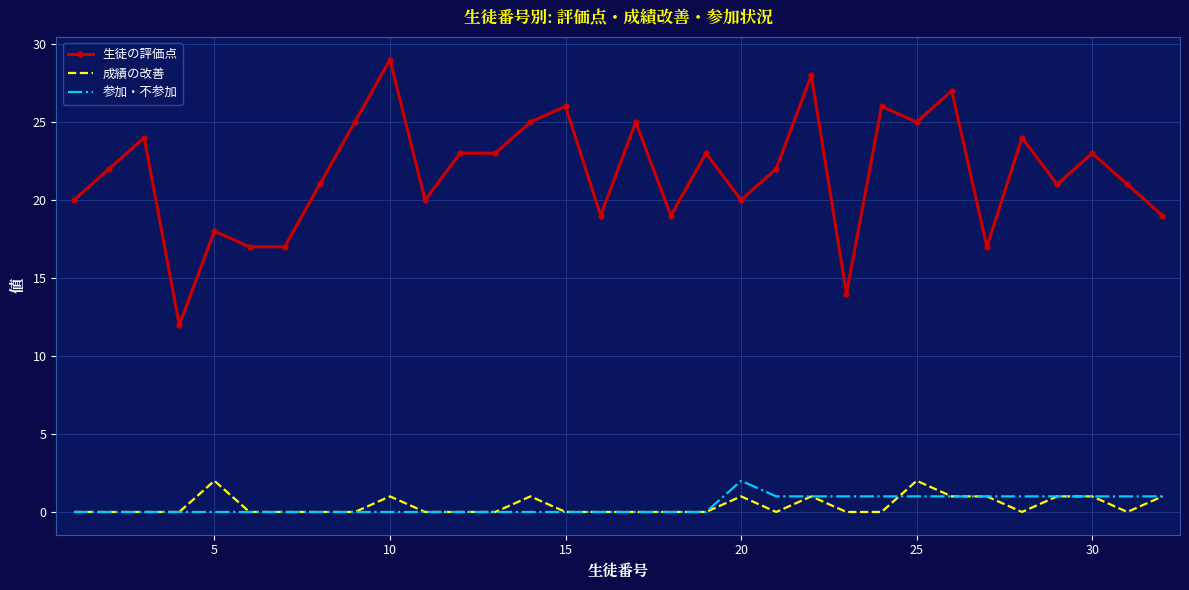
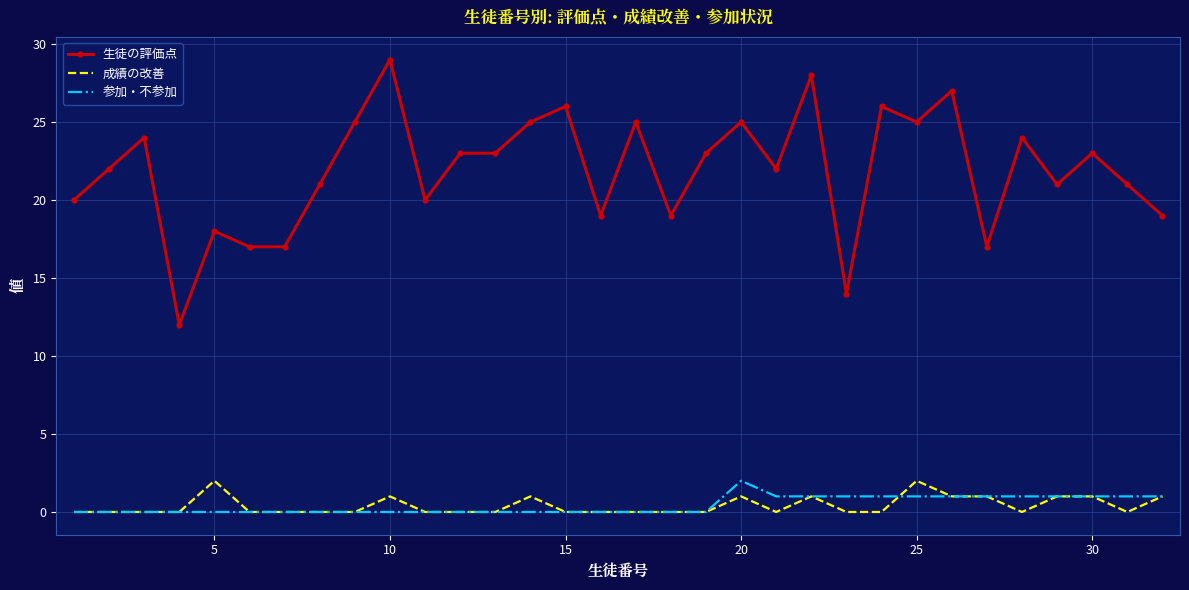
  {
    "生徒の評価点": {
      "5": 18,
      "10": 29,
      "15": 26,
-     "20": 20,
+     "20": 25,
      "25": 25,
      "30": 23
    },
    "成績の改善": {
      "5": 2,
      "10": 1,
      "20": 1,
      "25": 2
    },
    "参加・不参加": {
      "5": 0,
      "10": 0,
      "20": 2,
      "25": 1
    }
  }
